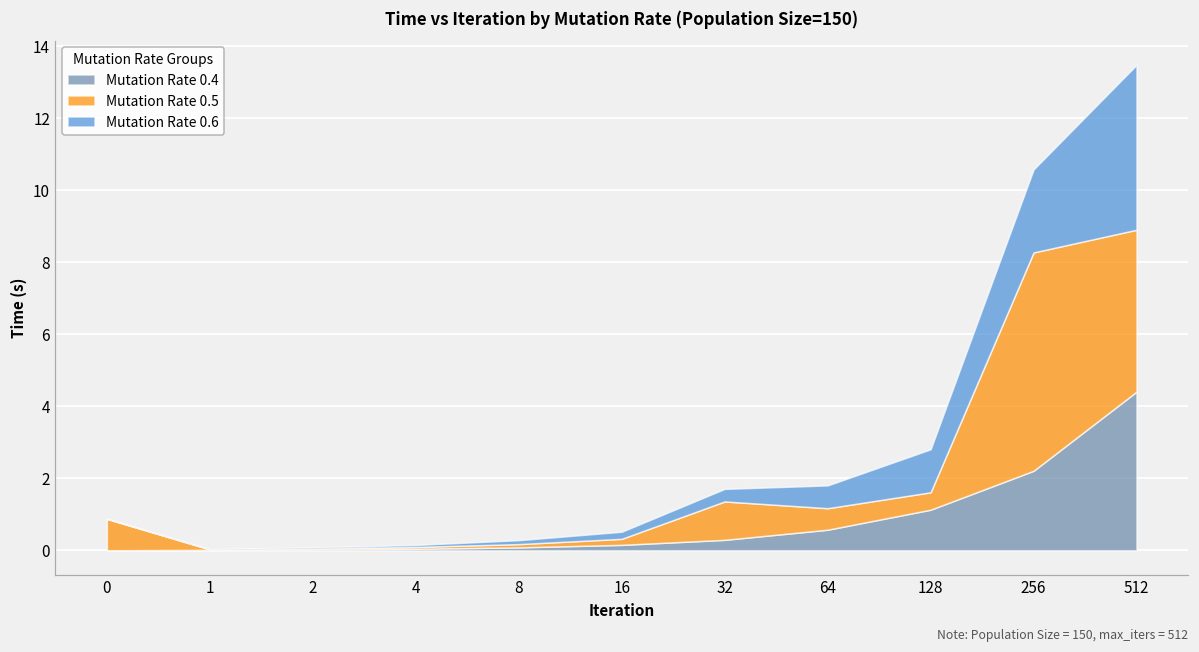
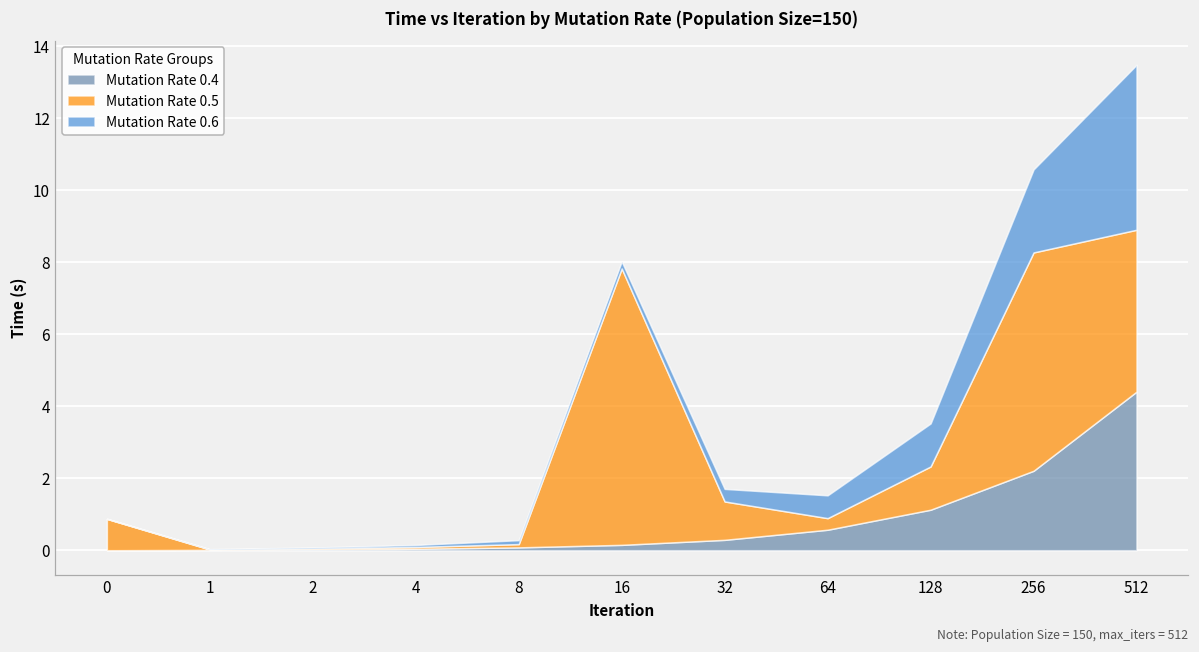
  {
    "Mutation Rate 0.5": {
      "8": 0.1,
-     "16": 0.2,
+     "16": 7.7,
      "32": 1.1,
-     "64": 0.6,
-     "128": 0.5,
+     "64": 0.3,
+     "128": 1.2,
      "256": 6.1,
      "512": 4.5
    }
  }
